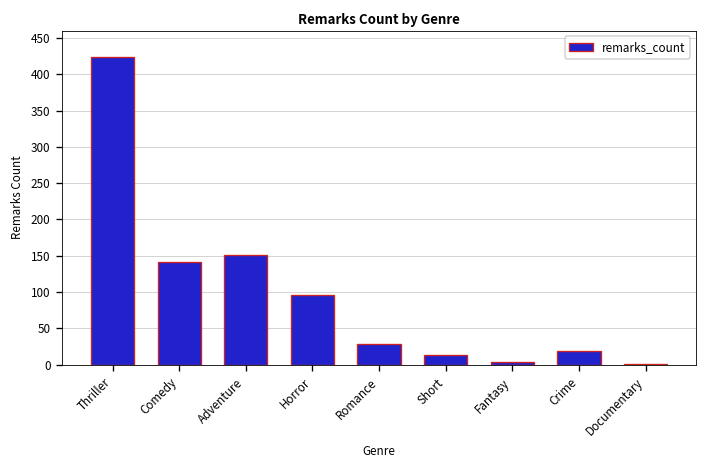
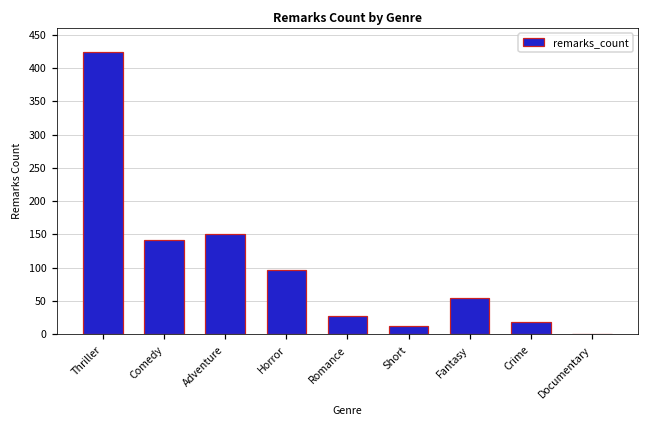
  {
    "Thriller": 420,
    "Comedy": 140,
    "Adventure": 150,
    "Horror": 100,
    "Romance": 30,
    "Short": 10,
-   "Fantasy": 0,
+   "Fantasy": 50,
    "Crime": 20
  }
